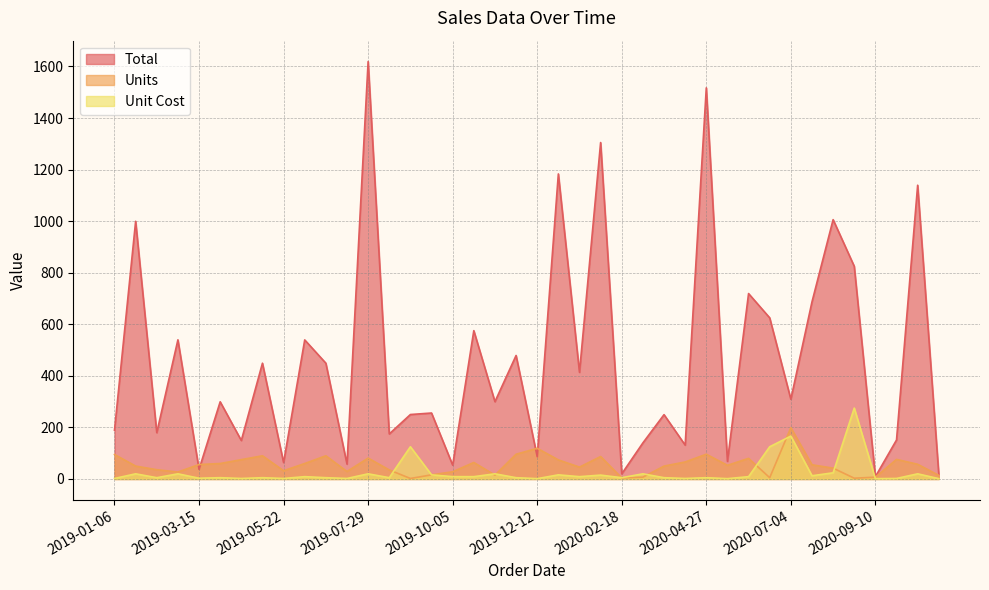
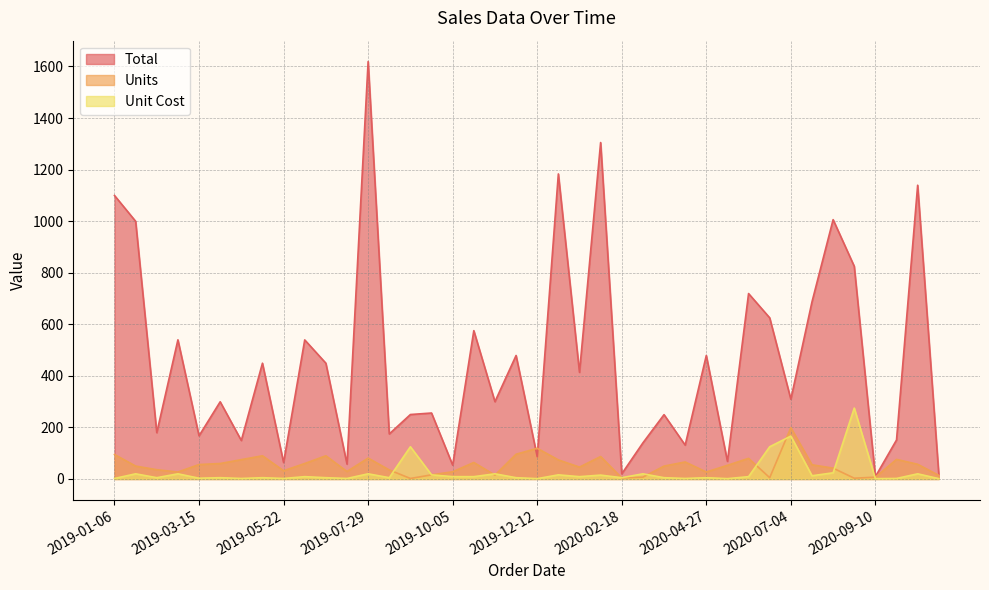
  {
    "Total": {
-     "2019-01-06": 190,
-     "2019-03-15": 40,
+     "2019-01-06": 1100,
+     "2019-03-15": 170,
      "2019-05-22": 60,
      "2019-07-29": 1620,
      "2019-10-05": 50,
      "2019-12-12": 90,
      "2020-02-18": 20,
-     "2020-04-27": 1520,
+     "2020-04-27": 480,
      "2020-07-04": 310
    },
    "Units": {
      "2019-01-06": 100,
      "2019-03-15": 60,
      "2019-05-22": 30,
      "2019-07-29": 80,
      "2019-10-05": 30,
      "2019-12-12": 120,
-     "2020-04-27": 100,
+     "2020-04-27": 30,
      "2020-07-04": 200
    },
    "Unit Cost": {
      "2019-01-06": 0,
      "2019-03-15": 0,
      "2019-05-22": 0,
      "2019-07-29": 20,
      "2019-10-05": 10,
      "2019-12-12": 0,
      "2020-04-27": 0,
      "2020-07-04": 170
    }
  }
